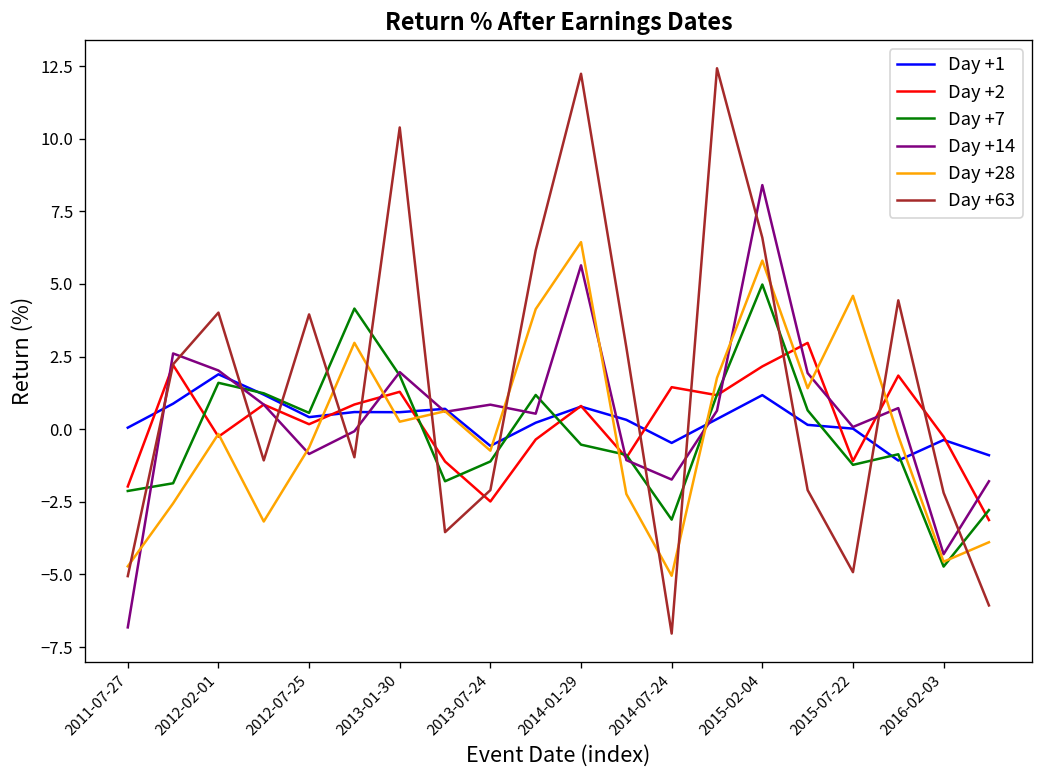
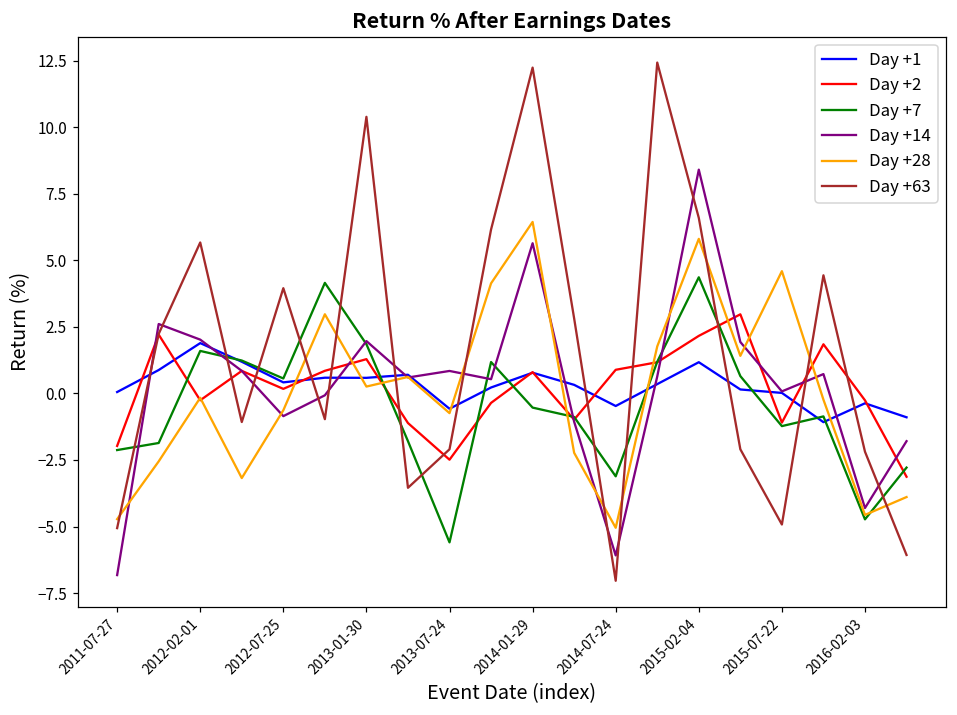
  {
    "Day +1": {
      "2011-07-27": 0.1,
      "2012-02-01": 1.9,
      "2012-07-25": 0.4,
      "2013-01-30": 0.6,
      "2013-07-24": -0.6,
      "2014-07-24": -0.5,
      "2015-02-04": 1.2,
      "2016-02-03": -0.4
    },
    "Day +2": {
      "2011-07-27": -2.0,
      "2012-07-25": 0.2,
      "2013-01-30": 1.3,
      "2013-07-24": -2.5,
-     "2014-07-24": 1.4,
+     "2014-07-24": 0.9,
      "2015-02-04": 2.2,
      "2015-07-22": -1.1,
      "2016-02-03": -0.3
    },
    "Day +7": {
      "2011-07-27": -2.1,
      "2012-02-01": 1.6,
      "2012-07-25": 0.6,
      "2013-01-30": 1.8,
-     "2013-07-24": -1.1,
+     "2013-07-24": -5.6,
      "2014-01-29": -0.5,
      "2014-07-24": -3.1,
-     "2015-02-04": 5.0,
+     "2015-02-04": 4.4,
      "2015-07-22": -1.2,
      "2016-02-03": -4.7
    },
    "Day +14": {
      "2011-07-27": -6.8,
      "2012-02-01": 2.0,
      "2012-07-25": -0.9,
      "2013-01-30": 2.0,
      "2013-07-24": 0.8,
      "2014-01-29": 5.6,
-     "2014-07-24": -1.7,
+     "2014-07-24": -6.1,
      "2015-02-04": 8.4,
      "2016-02-03": -4.3
    },
    "Day +28": {
      "2011-07-27": -4.7,
      "2012-07-25": -0.6,
      "2013-01-30": 0.3,
      "2013-07-24": -0.7,
      "2014-01-29": 6.4,
      "2014-07-24": -5.0,
      "2015-02-04": 5.8,
      "2015-07-22": 4.6,
      "2016-02-03": -4.6
    },
    "Day +63": {
      "2011-07-27": -5.1,
-     "2012-02-01": 4.0,
+     "2012-02-01": 5.7,
      "2012-07-25": 4.0,
      "2013-01-30": 10.4,
      "2013-07-24": -2.1,
      "2014-01-29": 12.2,
      "2014-07-24": -7.0,
      "2015-02-04": 6.6,
      "2015-07-22": -4.9,
      "2016-02-03": -2.2
    }
  }
